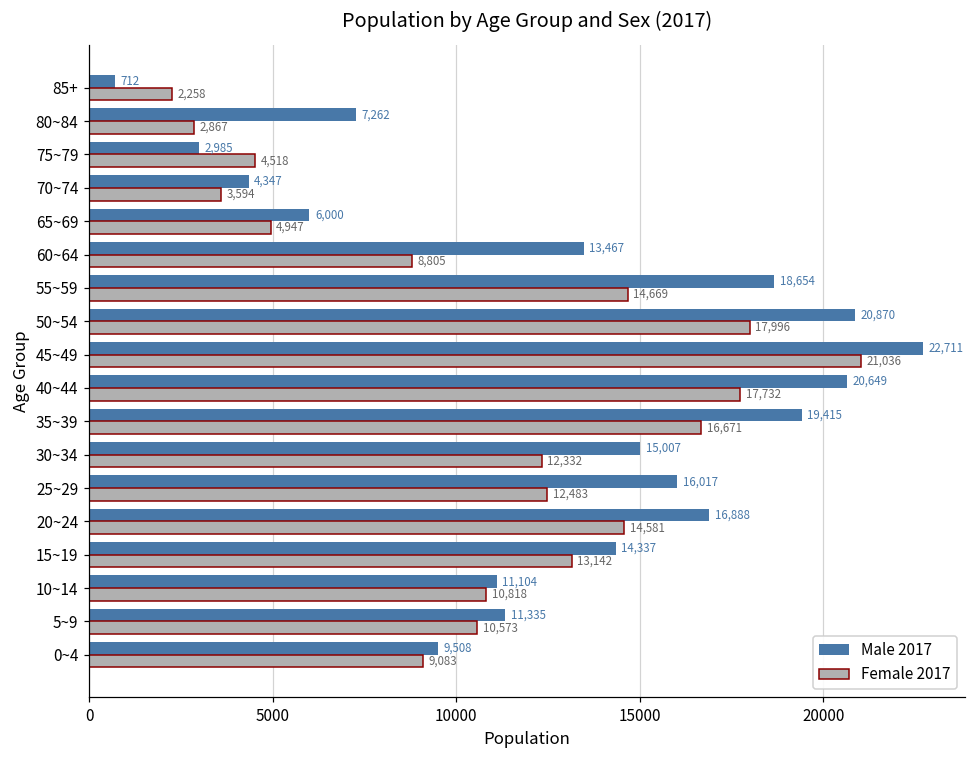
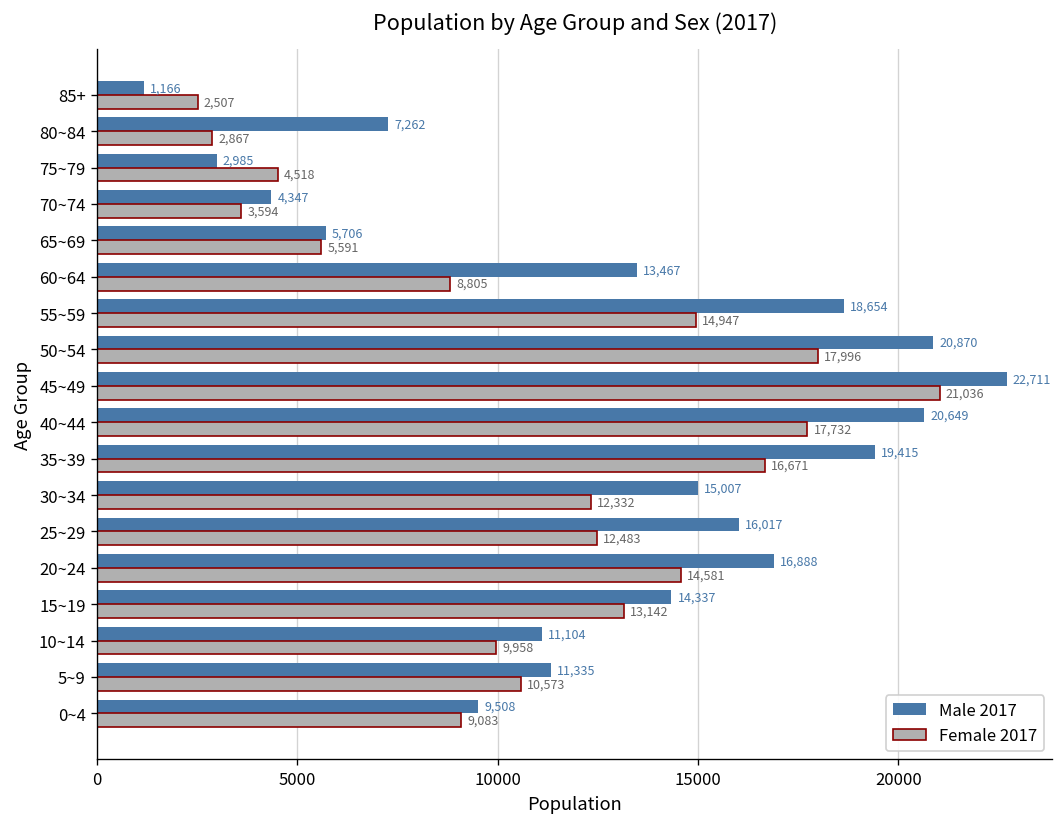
  {
    "Male 2017": {
-     "85+": "712",
+     "85+": "1,166",
      "80~84": "7,262",
      "75~79": "2,985",
      "70~74": "4,347",
-     "65~69": "6,000",
+     "65~69": "5,706",
      "60~64": "13,467",
      "55~59": "18,654",
      "50~54": "20,870",
      "45~49": "22,711",
      "40~44": "20,649",
      "35~39": "19,415",
      "30~34": "15,007",
      "25~29": "16,017",
      "20~24": "16,888",
      "15~19": "14,337",
      "10~14": "11,104",
      "5~9": "11,335",
      "0~4": "9,508"
    },
    "Female 2017": {
-     "85+": "2,258",
+     "85+": "2,507",
      "80~84": "2,867",
      "75~79": "4,518",
      "70~74": "3,594",
-     "65~69": "4,947",
+     "65~69": "5,591",
      "60~64": "8,805",
-     "55~59": "14,669",
+     "55~59": "14,947",
      "50~54": "17,996",
      "45~49": "21,036",
      "40~44": "17,732",
      "35~39": "16,671",
      "30~34": "12,332",
      "25~29": "12,483",
      "20~24": "14,581",
      "15~19": "13,142",
-     "10~14": "10,818",
+     "10~14": "9,958",
      "5~9": "10,573",
      "0~4": "9,083"
    }
  }
